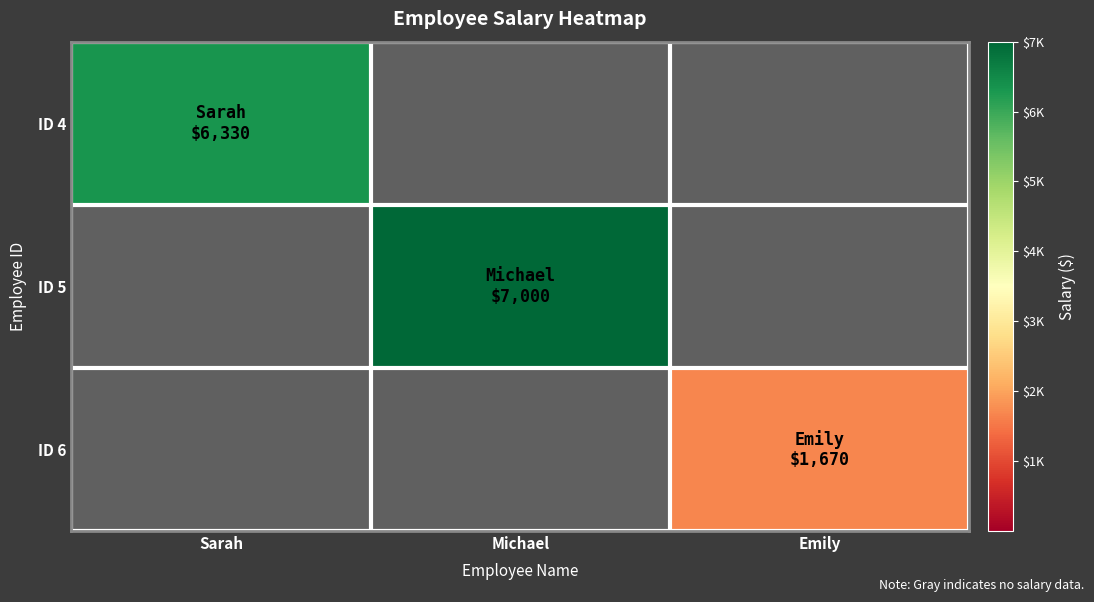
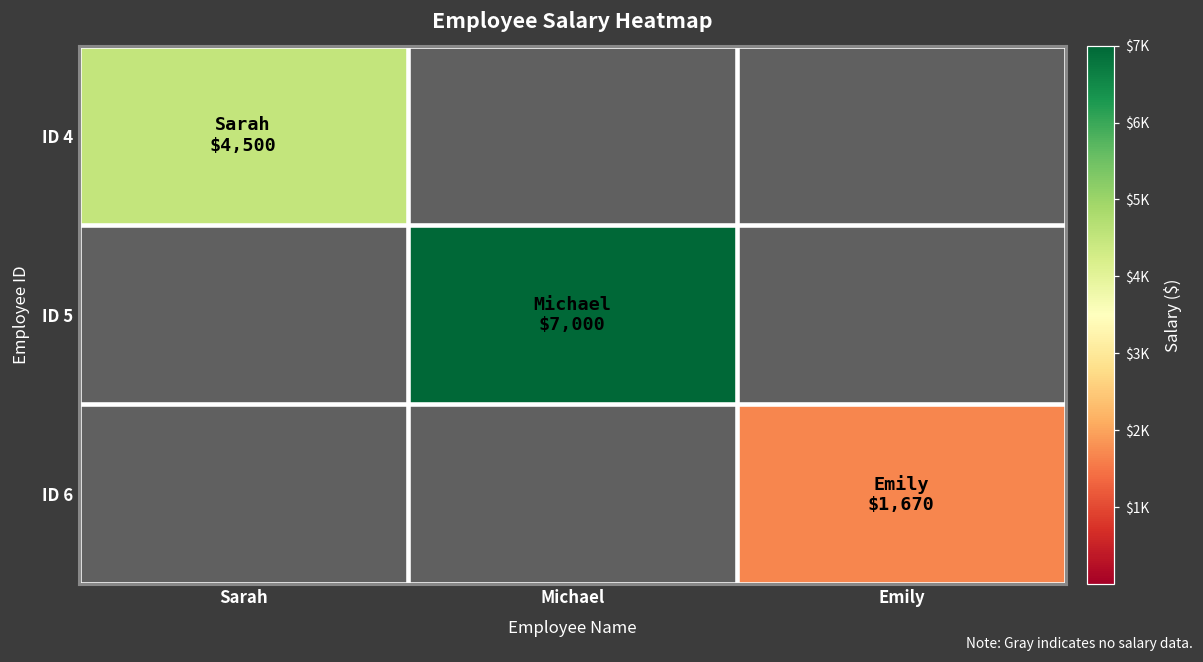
  {
    "ID 4": {
-     "Sarah": "$6,330"
+     "Sarah": "$4,500"
    },
    "ID 5": {
      "Michael": "$7,000"
    },
    "ID 6": {
      "Emily": "$1,670"
    }
  }
